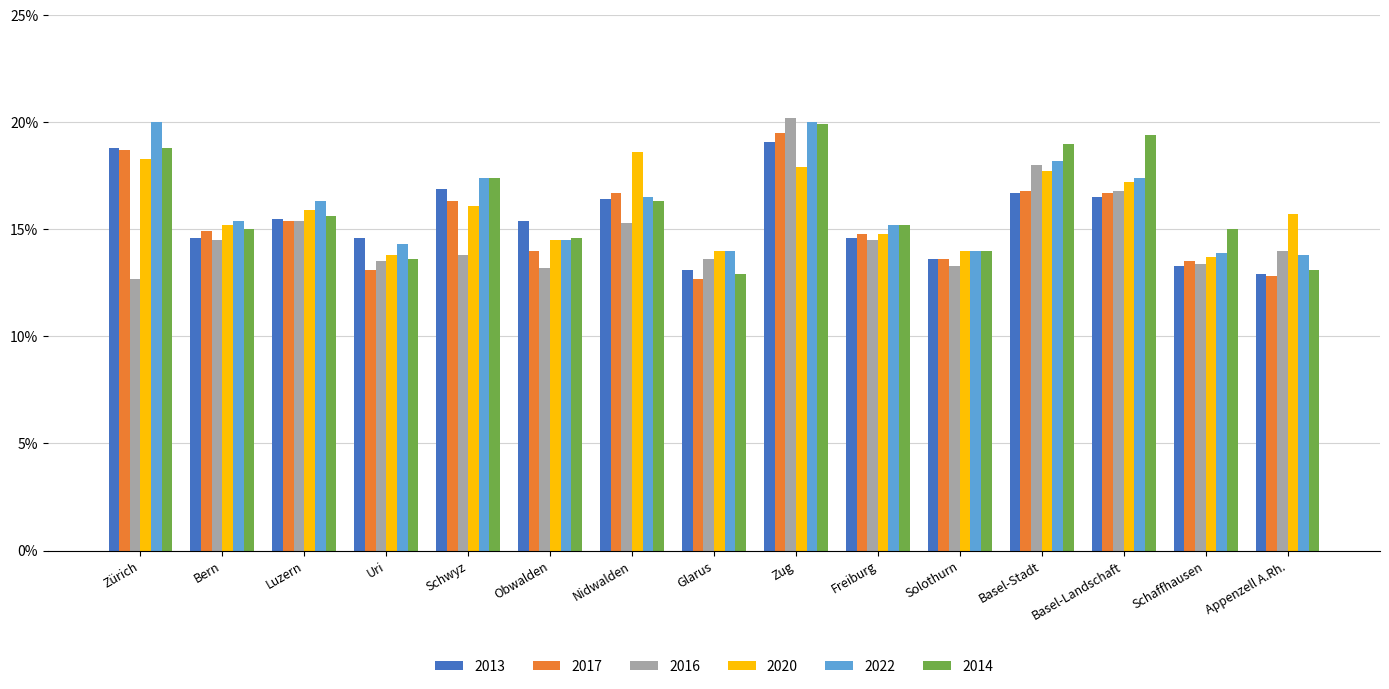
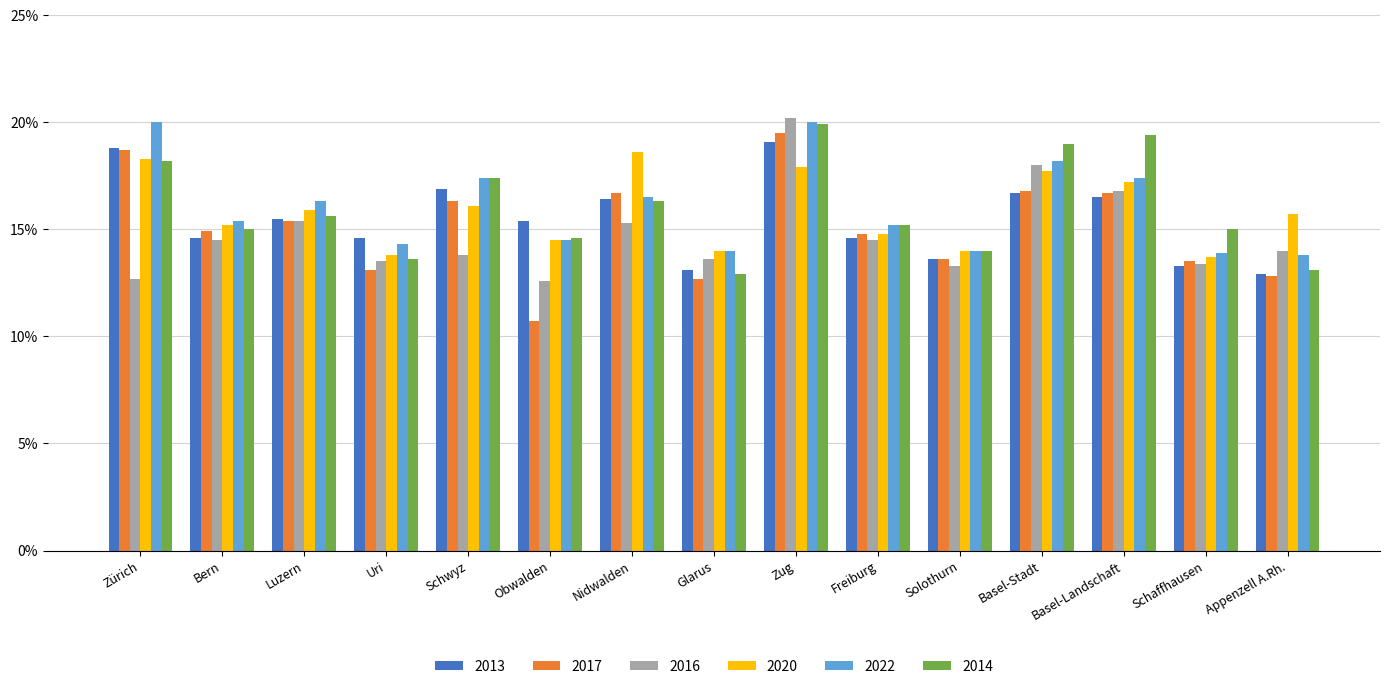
  {
    "2017": {
      "Zürich": "18.7%",
      "Bern": "14.9%",
      "Luzern": "15.4%",
      "Uri": "13.1%",
      "Schwyz": "16.3%",
-     "Obwalden": "14.0%",
+     "Obwalden": "10.7%",
      "Nidwalden": "16.7%",
      "Glarus": "12.7%",
      "Zug": "19.5%",
      "Freiburg": "14.8%",
      "Solothurn": "13.6%",
      "Basel-Stadt": "16.8%",
      "Basel-Landschaft": "16.7%",
      "Schaffhausen": "13.5%",
      "Appenzell A.Rh.": "12.8%"
    },
    "2016": {
      "Zürich": "12.7%",
      "Bern": "14.5%",
      "Luzern": "15.4%",
      "Uri": "13.5%",
      "Schwyz": "13.8%",
-     "Obwalden": "13.2%",
+     "Obwalden": "12.6%",
      "Nidwalden": "15.3%",
      "Glarus": "13.6%",
      "Zug": "20.2%",
      "Freiburg": "14.5%",
      "Solothurn": "13.3%",
      "Basel-Stadt": "18.0%",
      "Basel-Landschaft": "16.8%",
      "Schaffhausen": "13.4%",
      "Appenzell A.Rh.": "14.0%"
    },
    "2020": {
      "Zürich": "18.3%",
      "Bern": "15.2%",
      "Luzern": "15.9%",
      "Uri": "13.8%",
      "Schwyz": "16.1%",
      "Obwalden": "14.5%",
      "Nidwalden": "18.6%",
      "Glarus": "14.0%",
      "Zug": "17.9%",
      "Freiburg": "14.8%",
      "Solothurn": "14.0%",
      "Basel-Stadt": "17.7%",
      "Basel-Landschaft": "17.2%",
      "Schaffhausen": "13.7%",
      "Appenzell A.Rh.": "15.7%"
    },
    "2014": {
-     "Zürich": "18.8%",
+     "Zürich": "18.2%",
      "Bern": "15.0%",
      "Luzern": "15.6%",
      "Uri": "13.6%",
      "Schwyz": "17.4%",
      "Obwalden": "14.6%",
      "Nidwalden": "16.3%",
      "Glarus": "12.9%",
      "Zug": "19.9%",
      "Freiburg": "15.2%",
      "Solothurn": "14.0%",
      "Basel-Stadt": "19.0%",
      "Basel-Landschaft": "19.4%",
      "Schaffhausen": "15.0%",
      "Appenzell A.Rh.": "13.1%"
    }
  }
